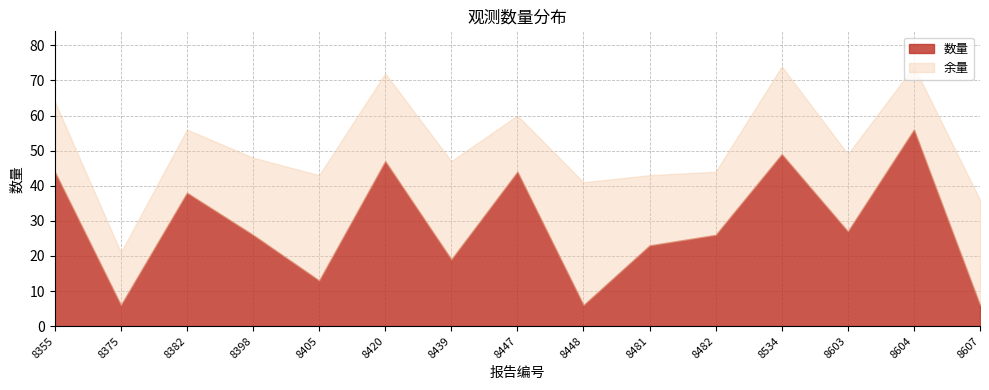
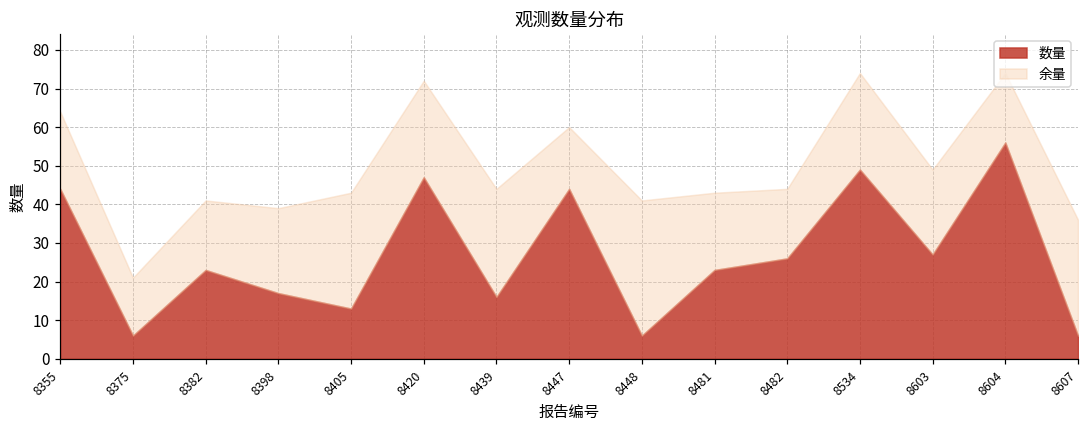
  {
    "数量": {
      "8355": 44,
      "8375": 6,
-     "8382": 38,
-     "8398": 26,
+     "8382": 23,
+     "8398": 17,
      "8405": 13,
      "8420": 47,
-     "8439": 19,
+     "8439": 16,
      "8447": 44,
      "8448": 6,
      "8481": 23,
      "8482": 26,
      "8534": 49,
      "8603": 27,
      "8604": 56,
      "8607": 6
    },
    "余量": {
      "8355": 20,
      "8375": 15,
      "8382": 18,
      "8398": 22,
      "8405": 30,
      "8420": 25,
      "8439": 28,
      "8447": 16,
      "8448": 35,
      "8481": 20,
      "8482": 18,
      "8534": 25,
      "8603": 22,
      "8607": 30
    }
  }
